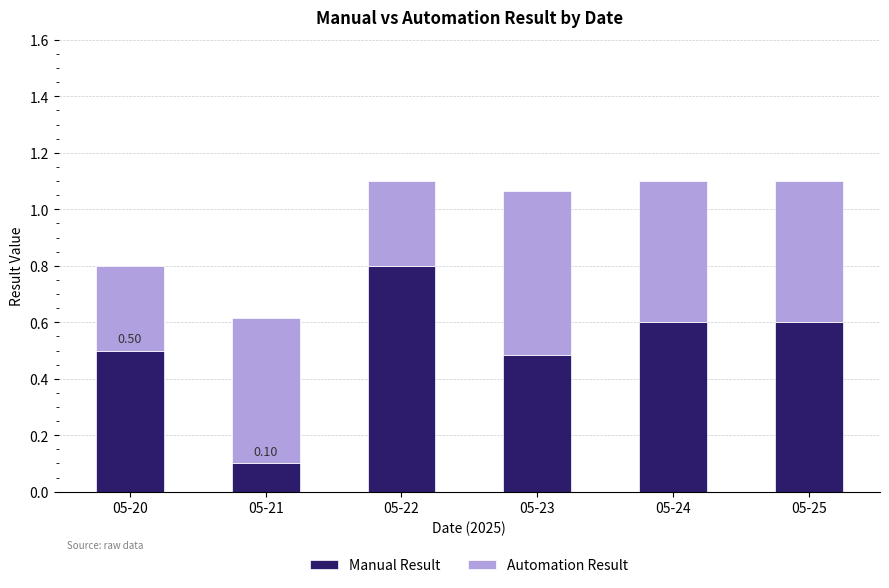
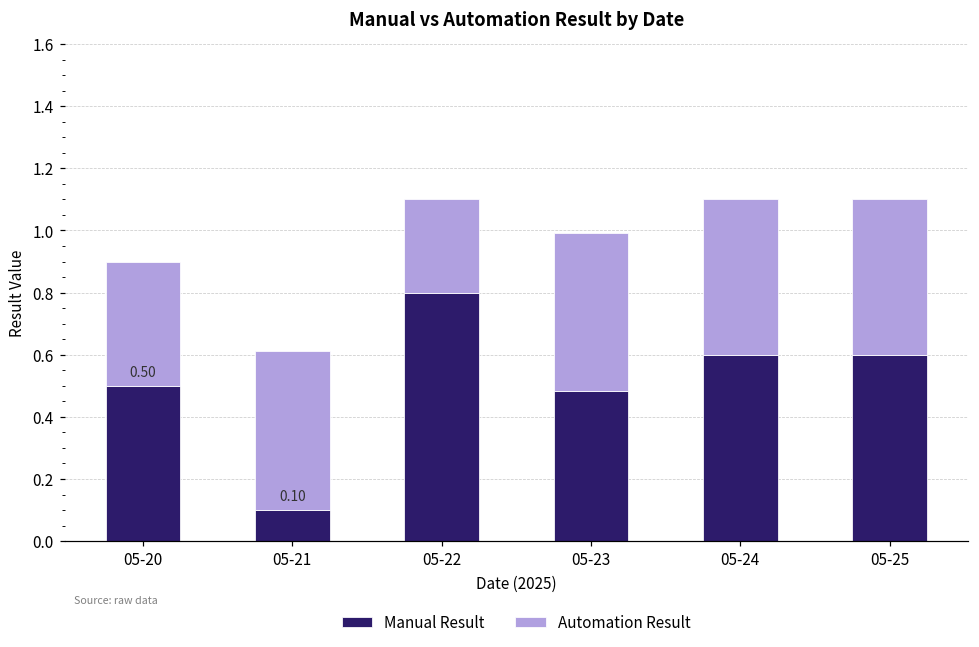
  {
    "Manual Result": {
      "05-20": 0.50,
      "05-21": 0.10
    },
    "Automation Result": {
-     "05-20": 0.3,
+     "05-20": 0.4,
      "05-22": 0.30,
-     "05-23": 0.58,
+     "05-23": 0.51,
      "05-24": 0.50,
      "05-25": 0.50
    }
  }
